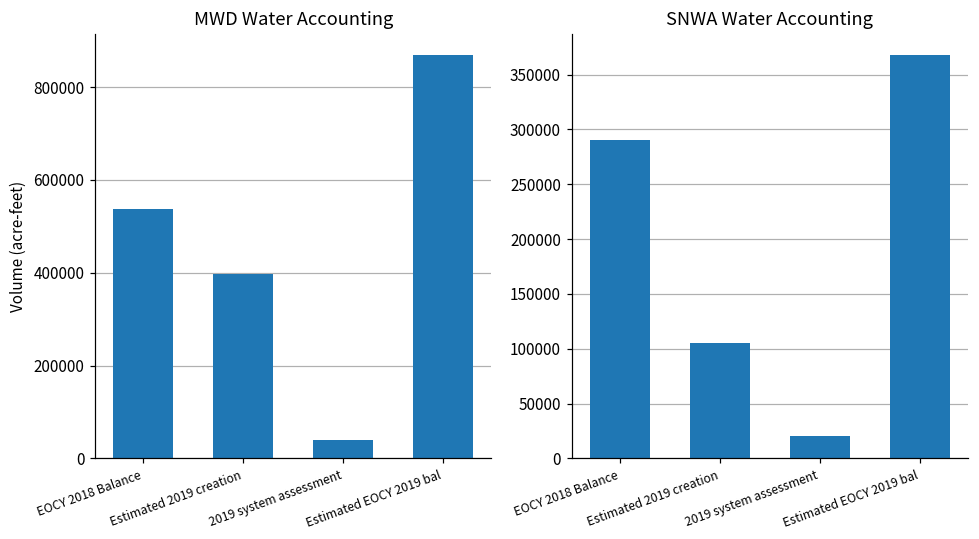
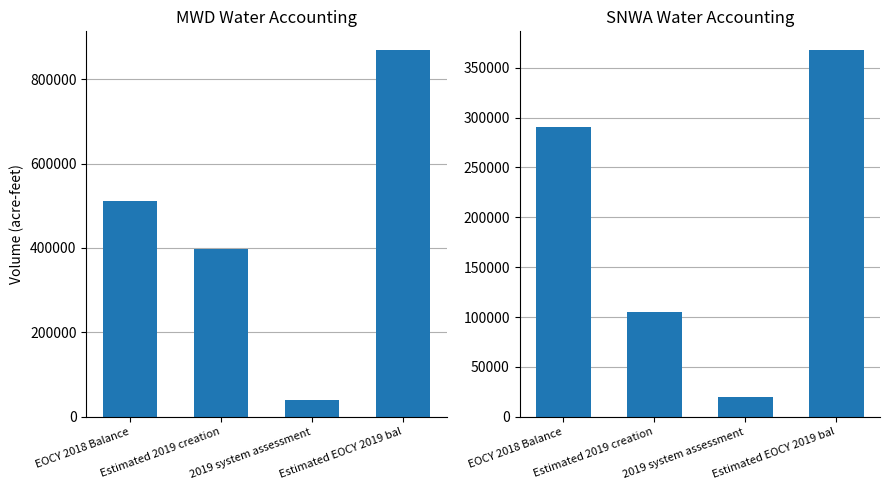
  {
    "MWD Water Accounting": {
-     "EOCY 2018 Balance": 540000,
+     "EOCY 2018 Balance": 510000,
      "Estimated 2019 creation": 400000,
      "2019 system assessment": 40000,
      "Estimated EOCY 2019 bal": 870000
    },
    "SNWA Water Accounting": {
      "EOCY 2018 Balance": 290000,
      "Estimated 2019 creation": 110000,
      "2019 system assessment": 20000,
      "Estimated EOCY 2019 bal": 370000
    }
  }
